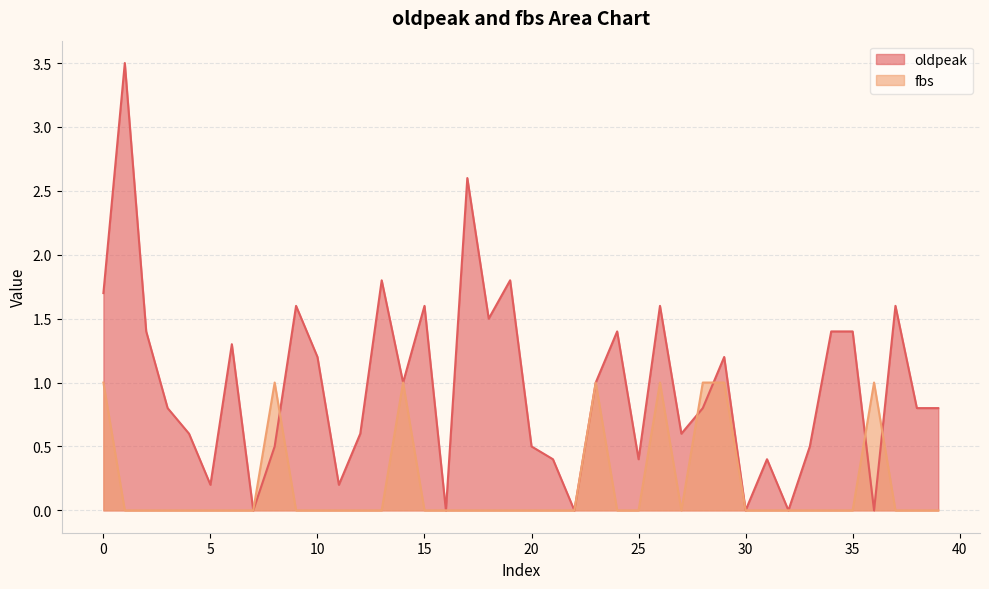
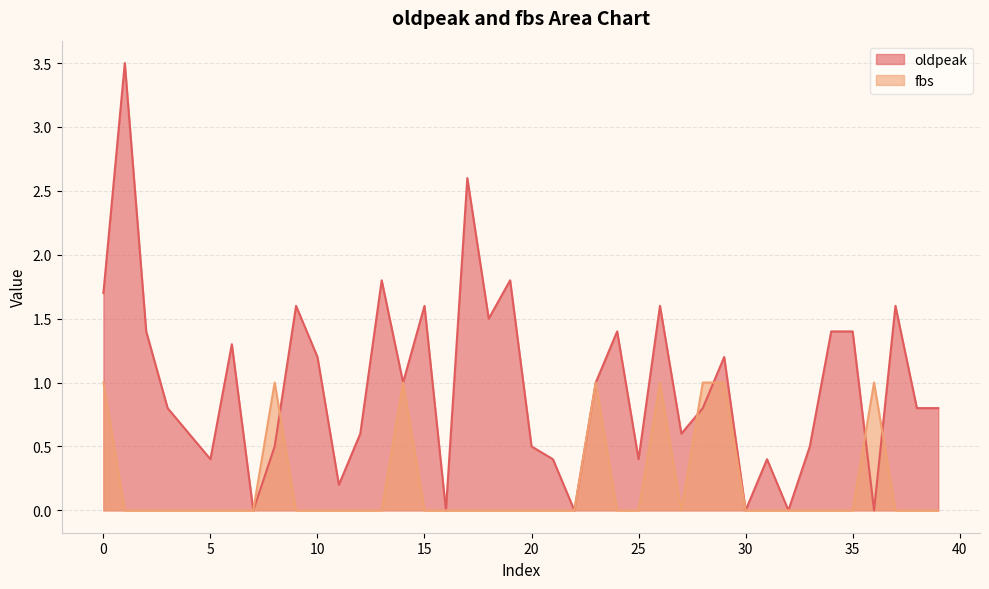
  {
    "oldpeak": {
      "0": 1.7,
-     "5": 0.2,
+     "5": 0.4,
      "10": 1.2,
      "15": 1.6,
      "20": 0.5,
      "25": 0.4,
      "35": 1.4
    },
    "fbs": {
      "0": 1.0,
      "5": 0.0,
      "10": 0.0,
      "15": 0.0,
      "20": 0.0,
      "25": 0.0,
      "35": 0.0
    }
  }
